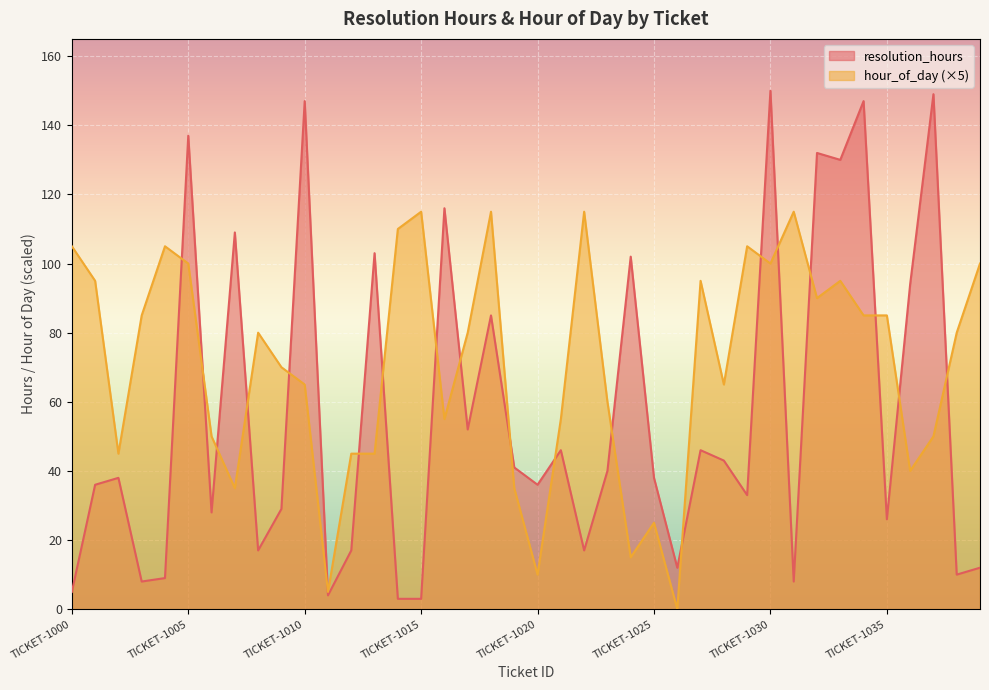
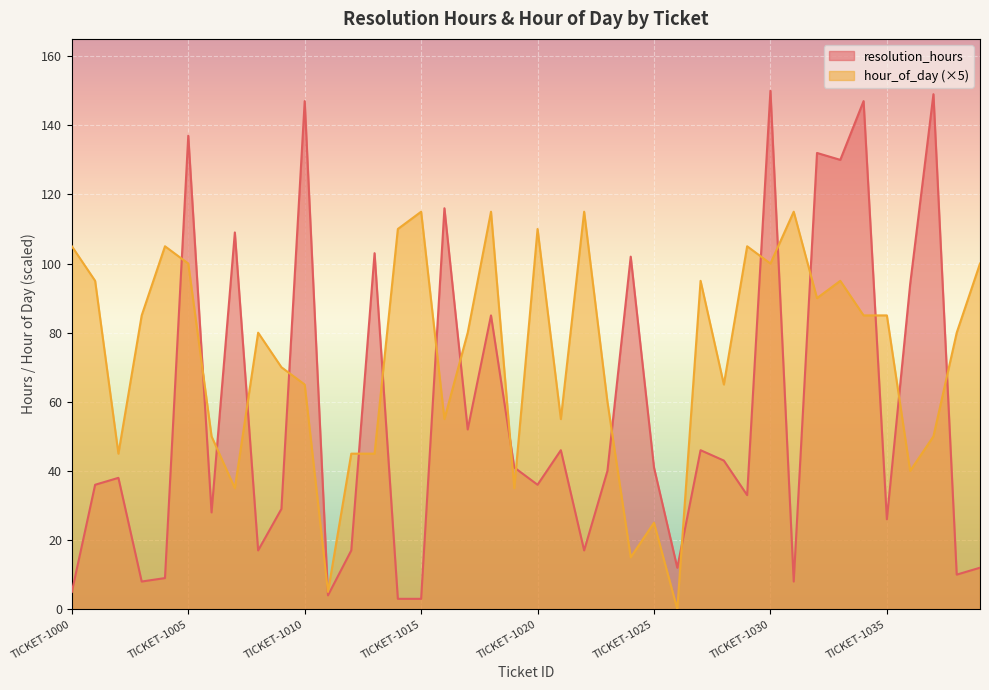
  {
    "resolution_hours": {
      "TICKET-1000": 5,
      "TICKET-1005": 137,
      "TICKET-1010": 147,
      "TICKET-1015": 3,
      "TICKET-1020": 36,
-     "TICKET-1025": 38,
+     "TICKET-1025": 41,
      "TICKET-1030": 150,
      "TICKET-1035": 26
    },
    "hour_of_day (×5)": {
      "TICKET-1000": 105,
      "TICKET-1005": 100,
      "TICKET-1010": 65,
      "TICKET-1015": 115,
-     "TICKET-1020": 10,
+     "TICKET-1020": 110,
      "TICKET-1025": 25,
      "TICKET-1030": 100,
      "TICKET-1035": 85
    }
  }
